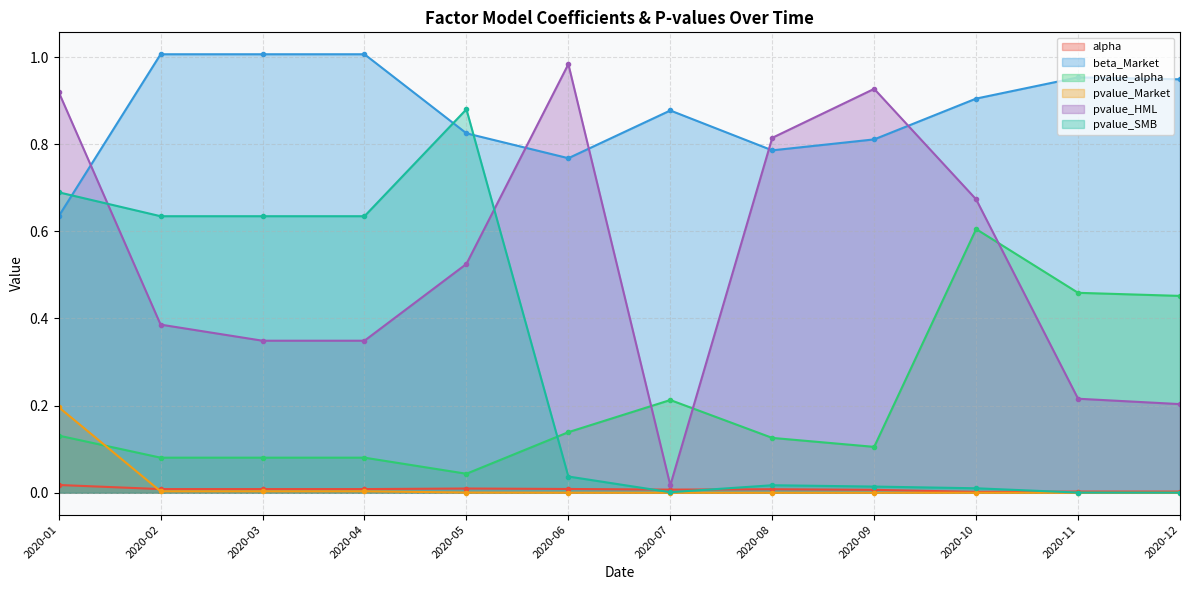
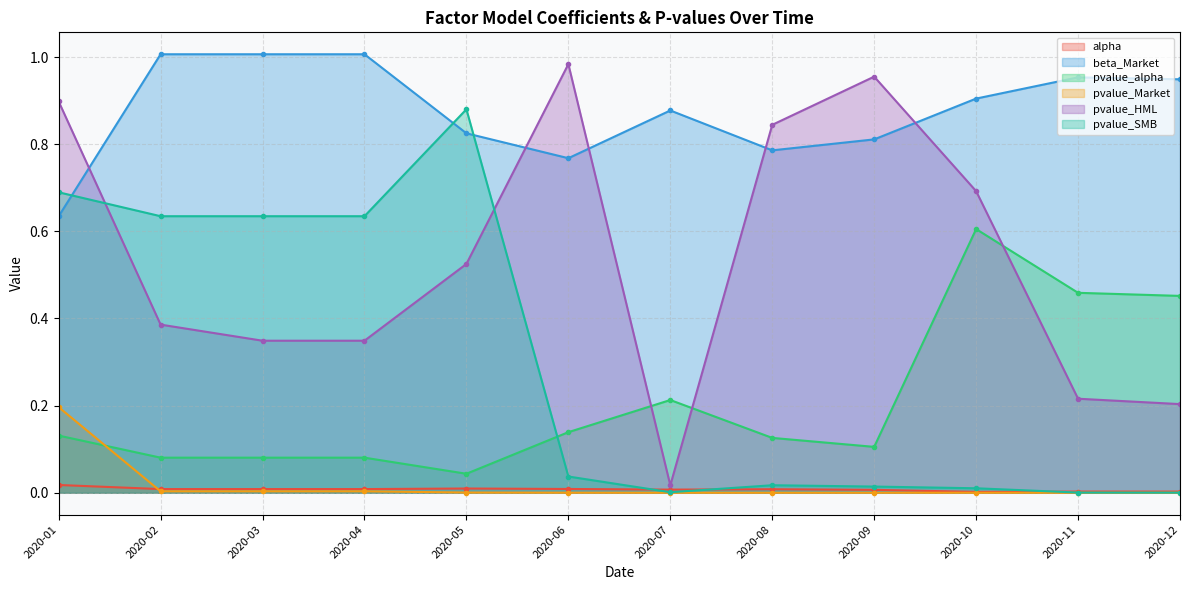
  {
    "pvalue_HML": {
-     "2020-01": 0.92,
+     "2020-01": 0.90,
      "2020-02": 0.39,
      "2020-03": 0.35,
      "2020-04": 0.35,
      "2020-05": 0.53,
      "2020-06": 0.98,
      "2020-07": 0.02,
-     "2020-08": 0.81,
-     "2020-09": 0.93,
-     "2020-10": 0.67,
+     "2020-08": 0.84,
+     "2020-09": 0.95,
+     "2020-10": 0.69,
      "2020-11": 0.22,
      "2020-12": 0.20
    }
  }
